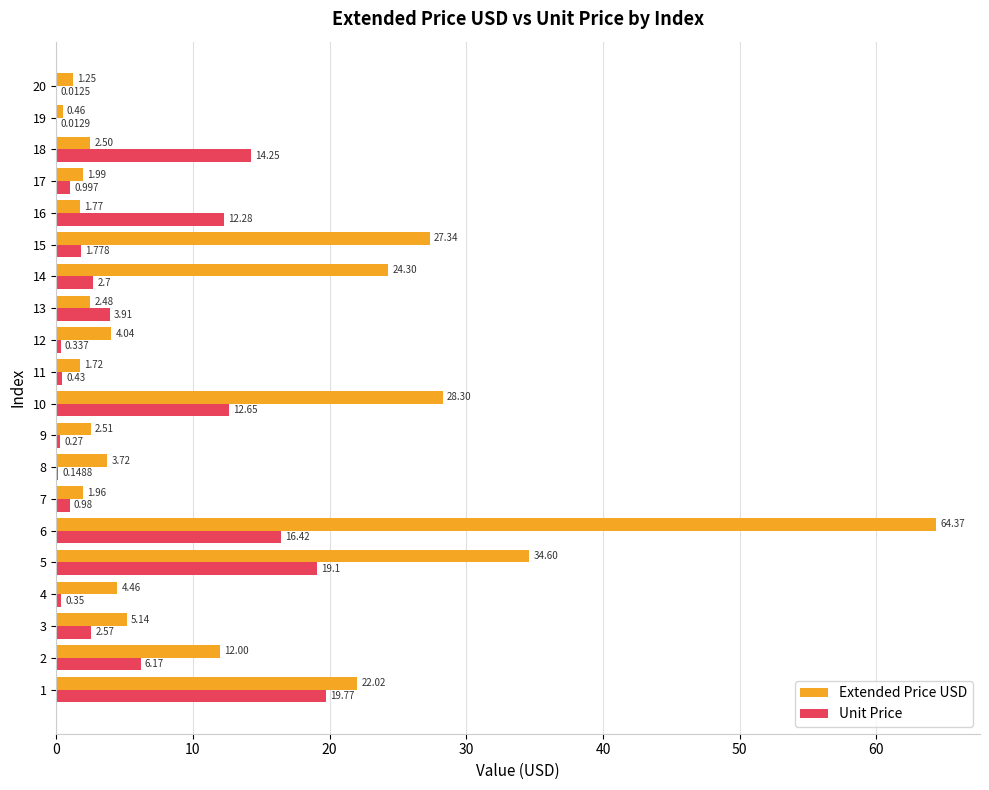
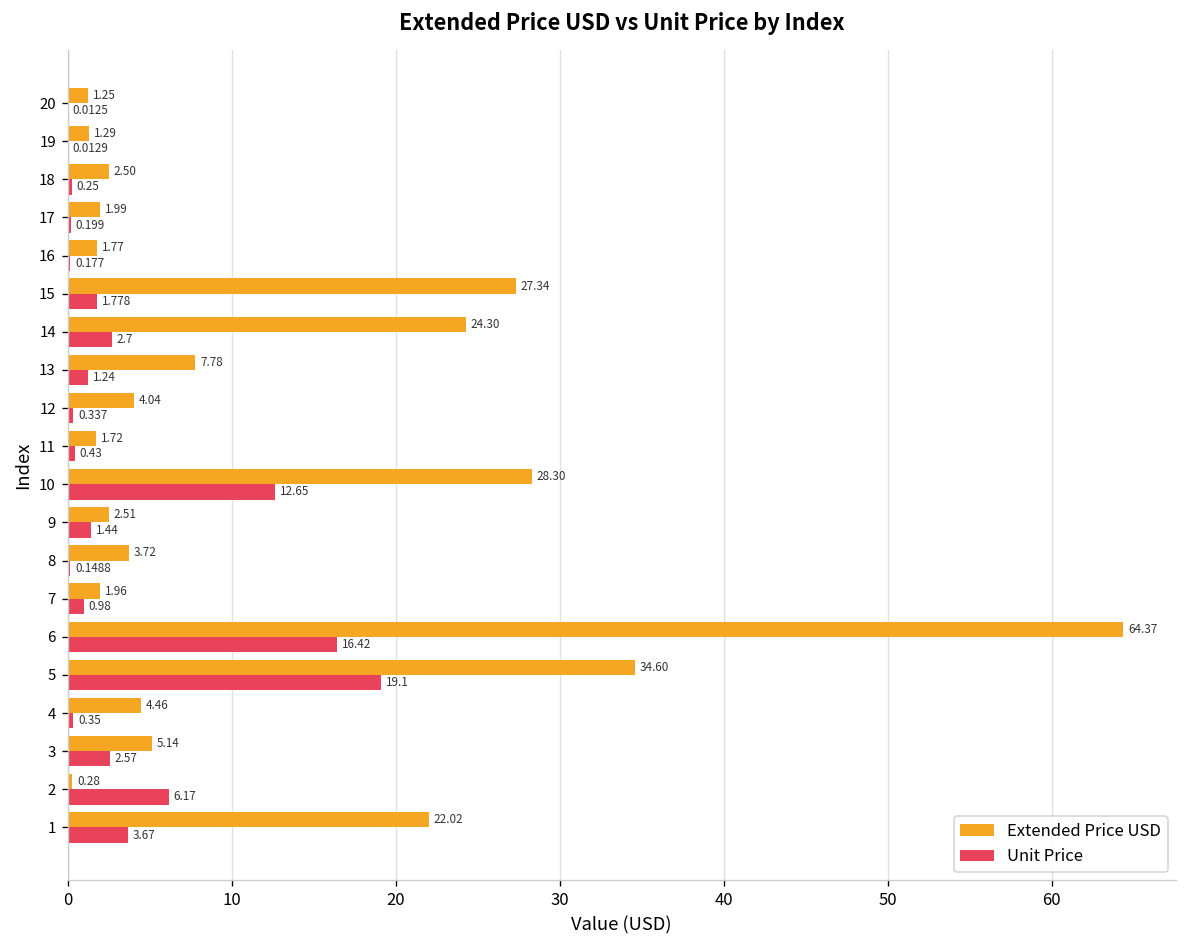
  {
    "Extended Price USD": {
      "20": 1.25,
-     "19": 0.46,
+     "19": 1.29,
      "18": 2.50,
      "17": 1.99,
      "16": 1.77,
      "15": 27.34,
      "14": 24.30,
-     "13": 2.48,
+     "13": 7.78,
      "12": 4.04,
      "11": 1.72,
      "10": 28.30,
      "9": 2.51,
      "8": 3.72,
      "7": 1.96,
      "6": 64.37,
      "5": 34.60,
      "4": 4.46,
      "3": 5.14,
-     "2": 12.00,
+     "2": 0.28,
      "1": 22.02
    },
    "Unit Price": {
      "20": 0.0125,
      "19": 0.0129,
-     "18": 14.25,
-     "17": 0.997,
-     "16": 12.28,
+     "18": 0.25,
+     "17": 0.199,
+     "16": 0.177,
      "15": 1.778,
      "14": 2.7,
-     "13": 3.91,
+     "13": 1.24,
      "12": 0.337,
      "11": 0.43,
      "10": 12.65,
-     "9": 0.27,
+     "9": 1.44,
      "8": 0.1488,
      "7": 0.98,
      "6": 16.42,
      "5": 19.1,
      "4": 0.35,
      "3": 2.57,
      "2": 6.17,
-     "1": 19.77
+     "1": 3.67
    }
  }
